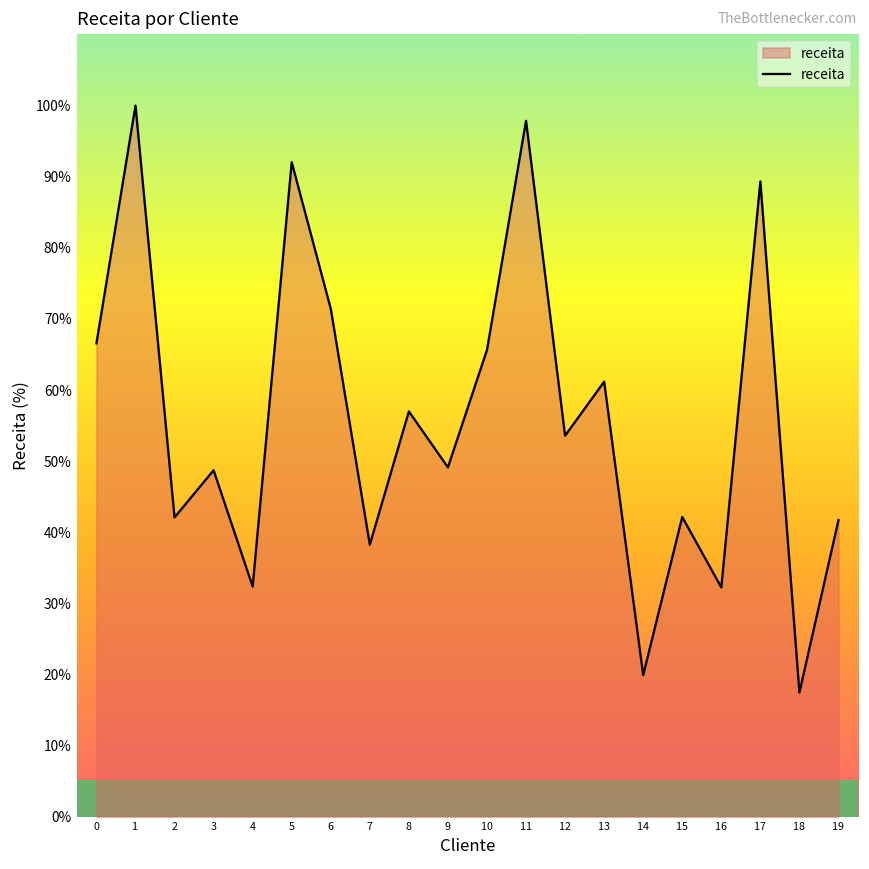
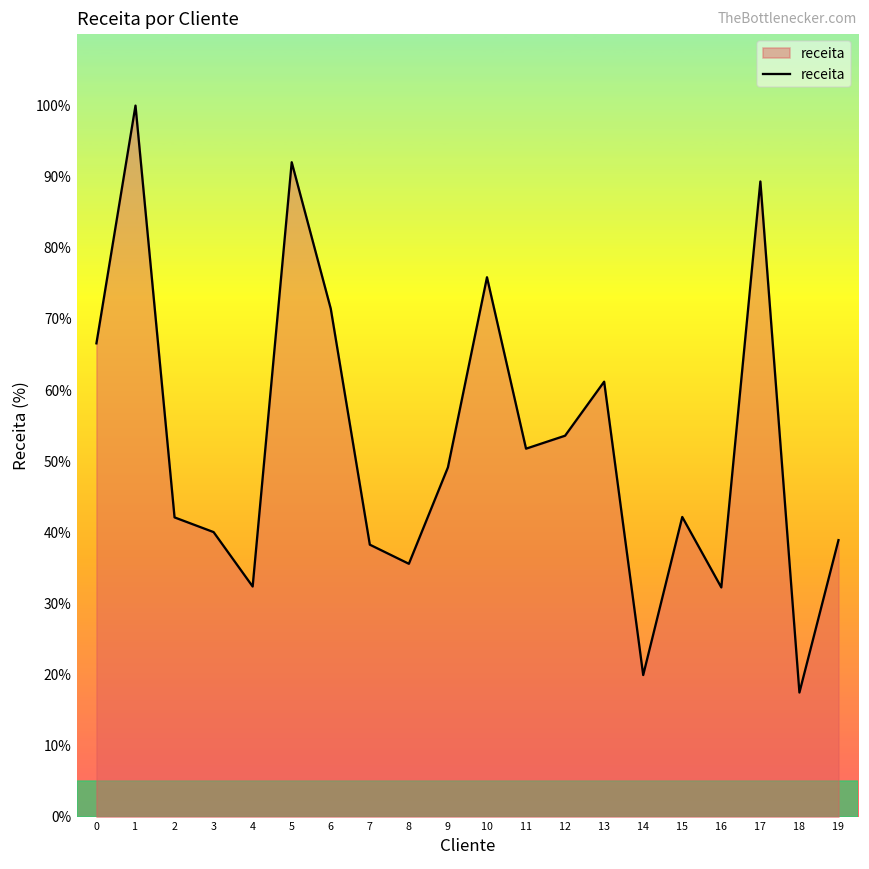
  {
    "0": "67%",
    "1": "100%",
    "2": "42%",
-   "3": "49%",
+   "3": "40%",
    "4": "32%",
    "5": "92%",
    "6": "71%",
    "7": "38%",
-   "8": "57%",
+   "8": "36%",
    "9": "49%",
-   "10": "66%",
-   "11": "98%",
+   "10": "76%",
+   "11": "52%",
    "12": "54%",
    "13": "61%",
    "14": "20%",
    "15": "42%",
    "16": "32%",
    "17": "89%",
    "18": "17%",
-   "19": "42%"
+   "19": "39%"
  }
